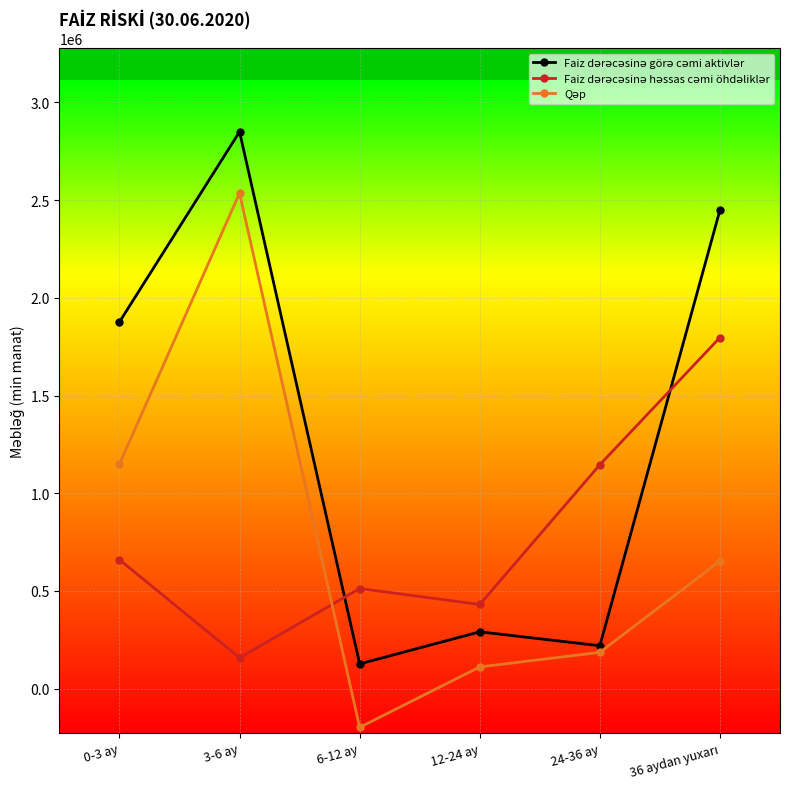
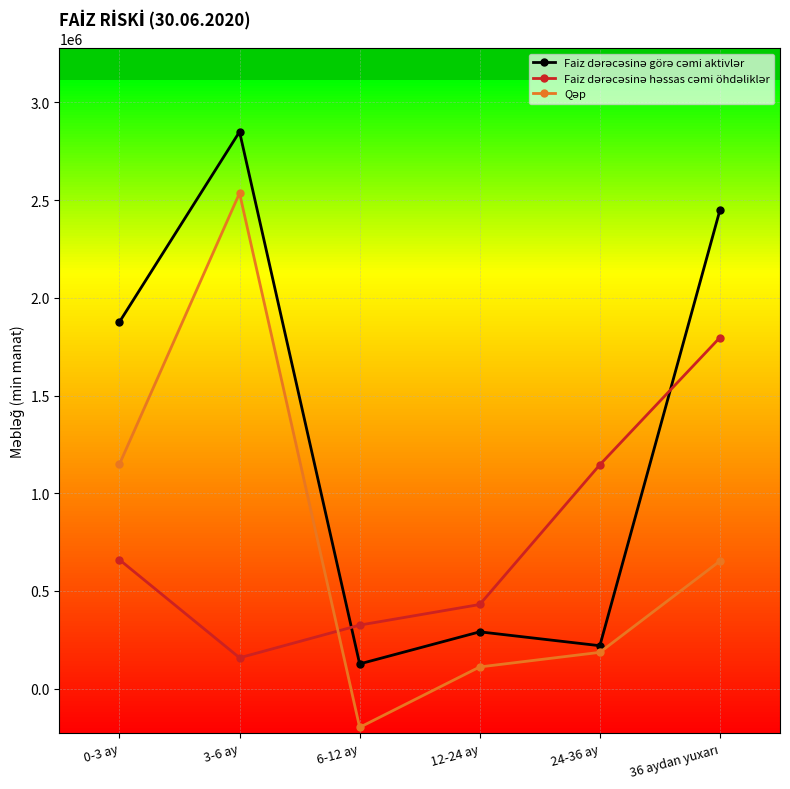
  {
    "Faiz dərəcəsinə görə cəmi aktivlər": {
      "0-3 ay": 1880000,
      "3-6 ay": 2850000,
      "6-12 ay": 130000,
      "12-24 ay": 290000,
      "24-36 ay": 220000,
      "36 aydan yuxarı": 2450000
    },
    "Faiz dərəcəsinə həssas cəmi öhdəliklər": {
      "0-3 ay": 660000,
      "3-6 ay": 160000,
-     "6-12 ay": 510000,
+     "6-12 ay": 320000,
      "12-24 ay": 430000,
      "24-36 ay": 1150000,
      "36 aydan yuxarı": 1800000
    }
  }
